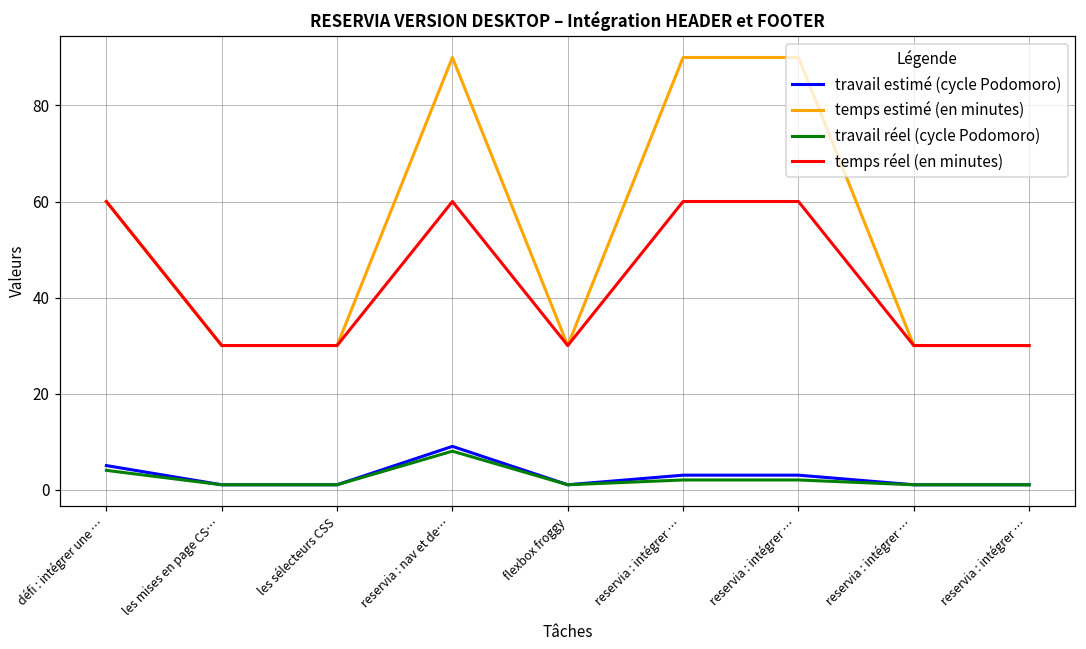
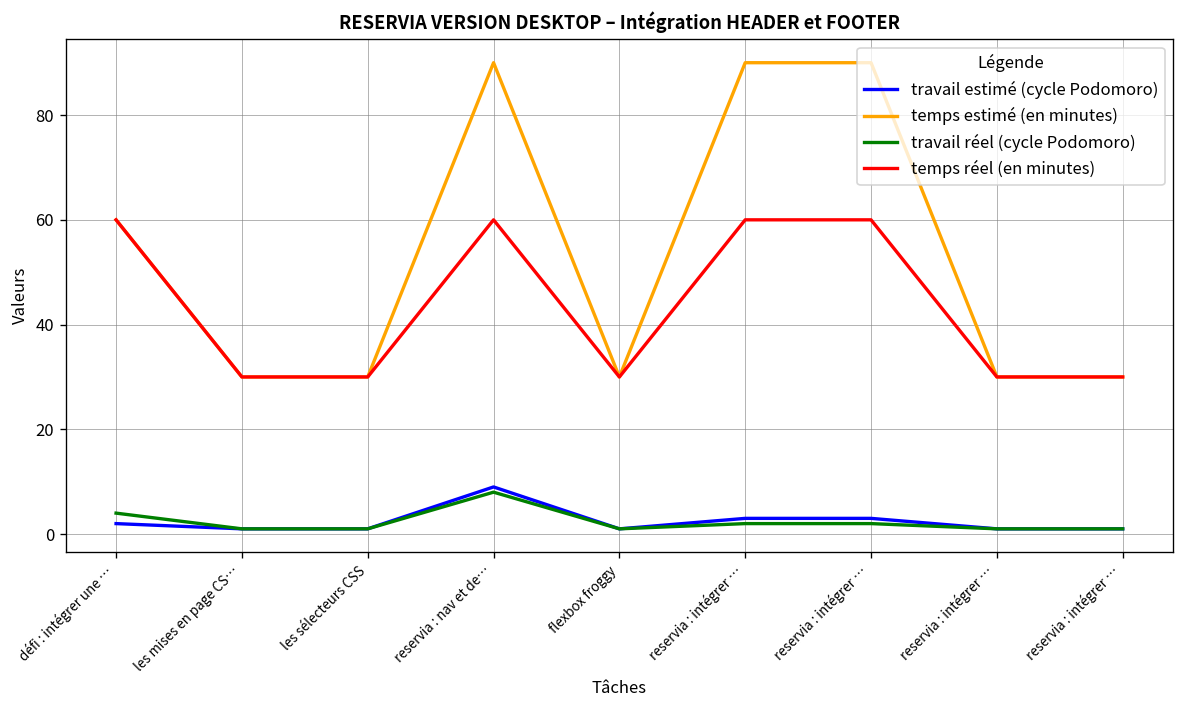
  {
    "travail estimé (cycle Podomoro)": {
-     "défi : intégrer une …": 5,
+     "défi : intégrer une …": 2,
      "reservia : nav et de…": 9
    },
    "temps estimé (en minutes)": {
      "reservia : nav et de…": 90
    },
    "travail réel (cycle Podomoro)": {
      "défi : intégrer une …": 4,
      "reservia : nav et de…": 8
    },
    "temps réel (en minutes)": {
      "reservia : nav et de…": 60
    }
  }
